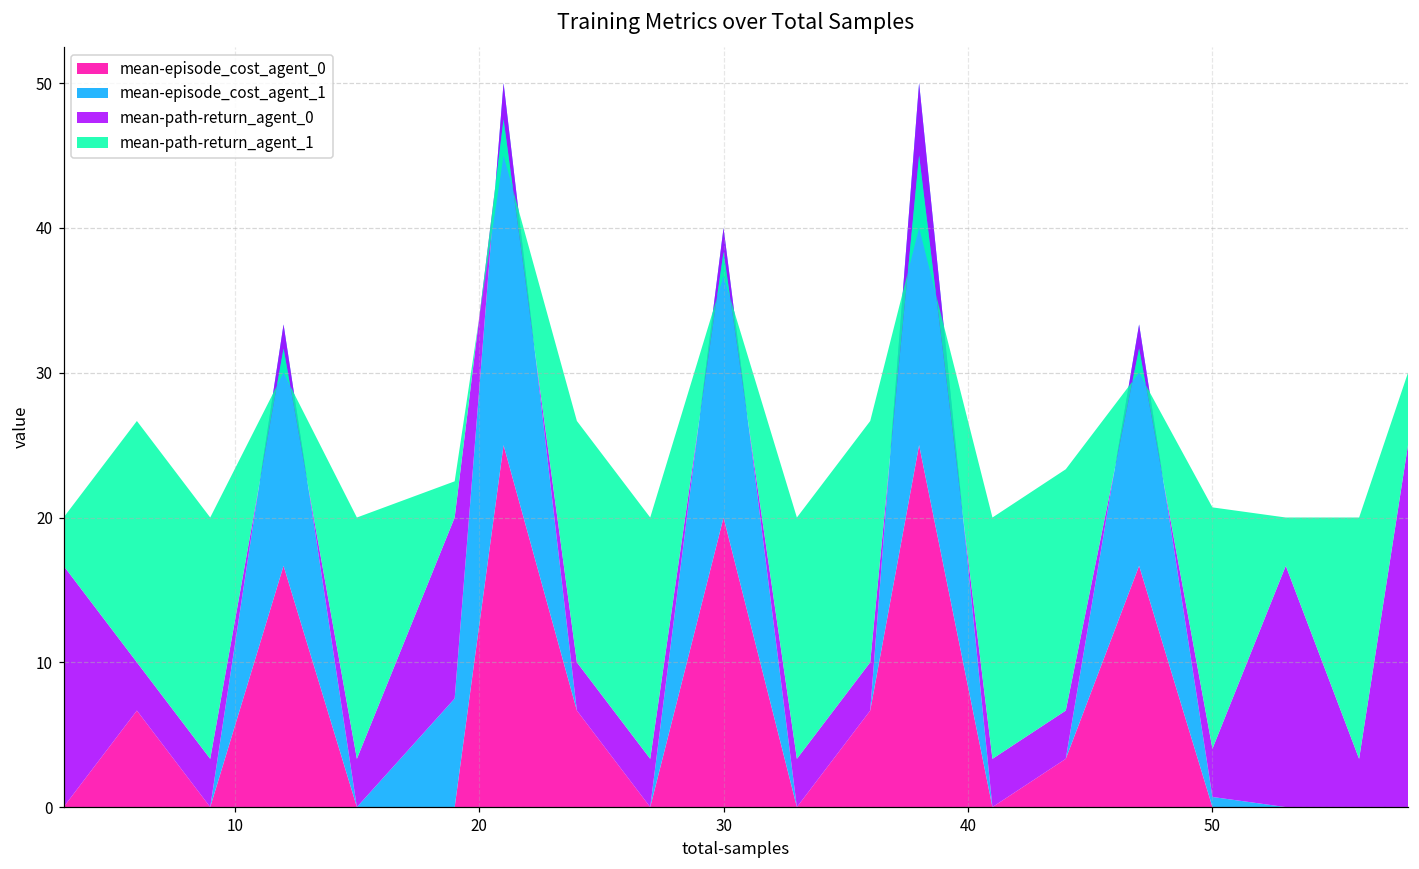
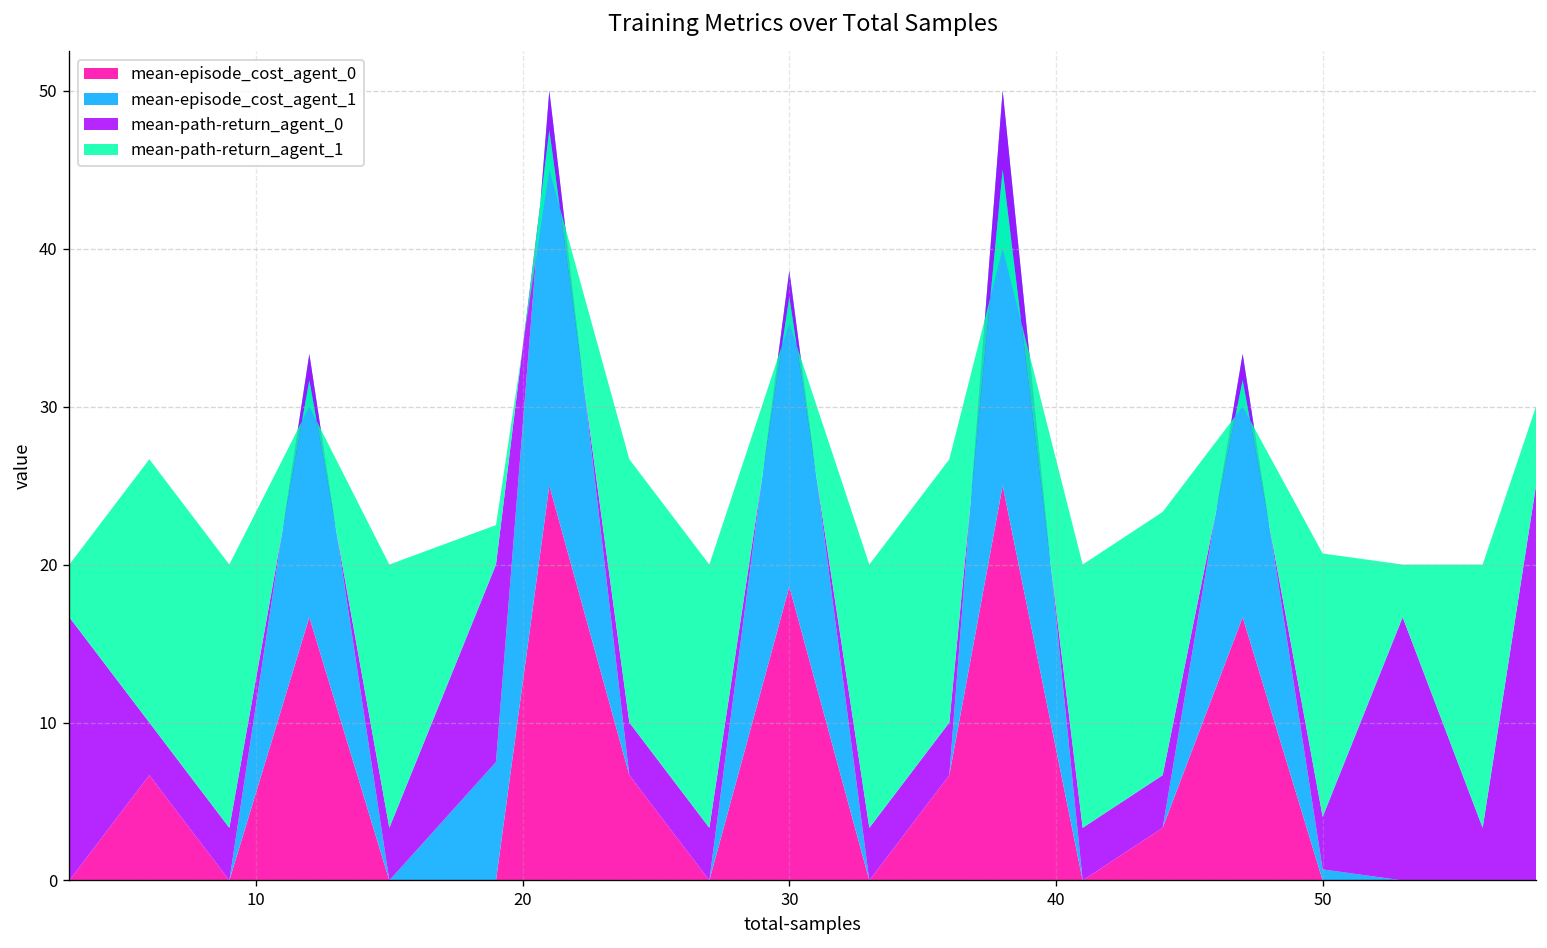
  {
    "mean-episode_cost_agent_0": {
-     "30": 20.0,
+     "30": 18.6,
      "50": 0.0
    },
    "mean-episode_cost_agent_1": {
      "50": 0.7
    },
    "mean-path-return_agent_0": {
      "50": 3.3
    },
    "mean-path-return_agent_1": {
      "50": 16.7
    }
  }
